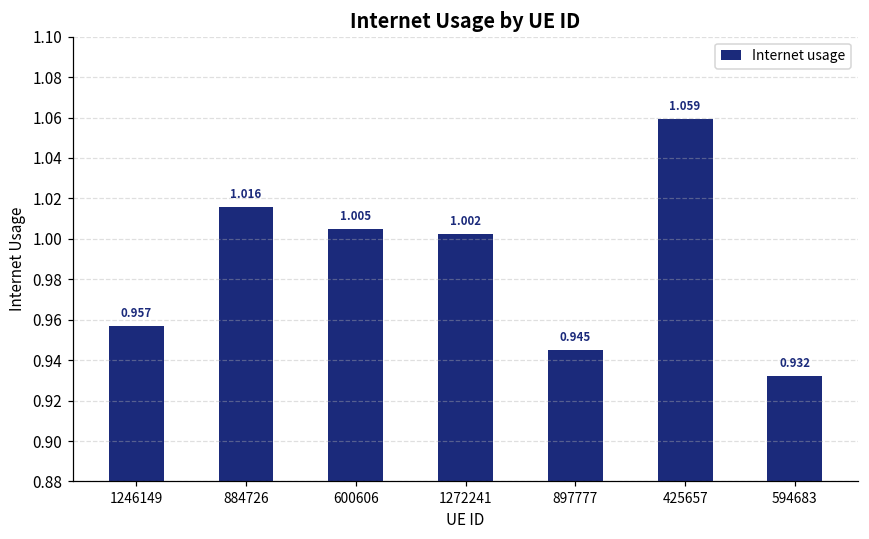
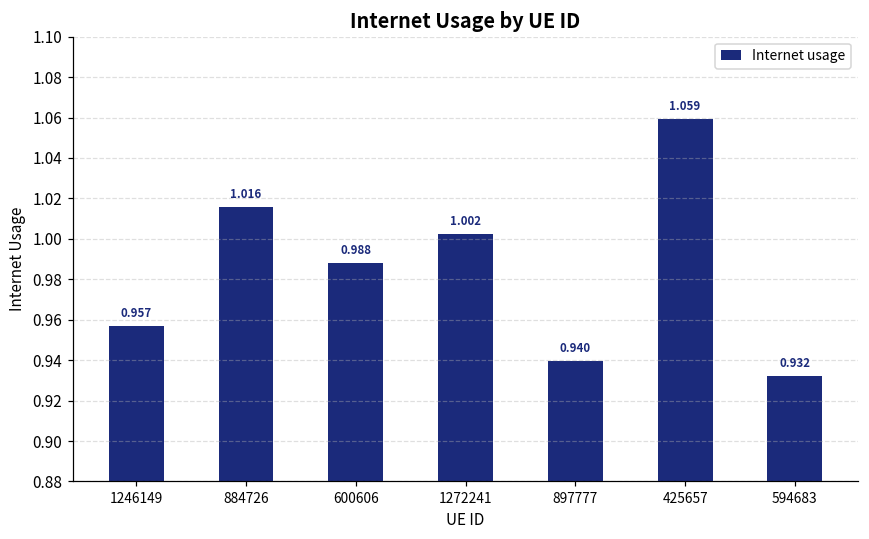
  {
    "1246149": 0.957,
    "884726": 1.016,
-   "600606": 1.005,
+   "600606": 0.988,
    "1272241": 1.002,
-   "897777": 0.945,
+   "897777": 0.940,
    "425657": 1.059,
    "594683": 0.932
  }
